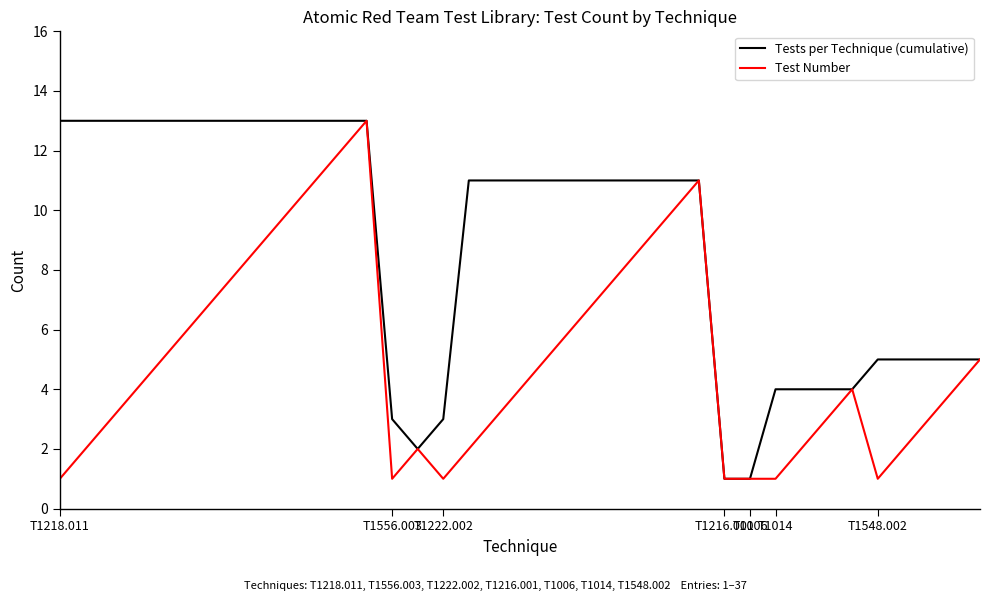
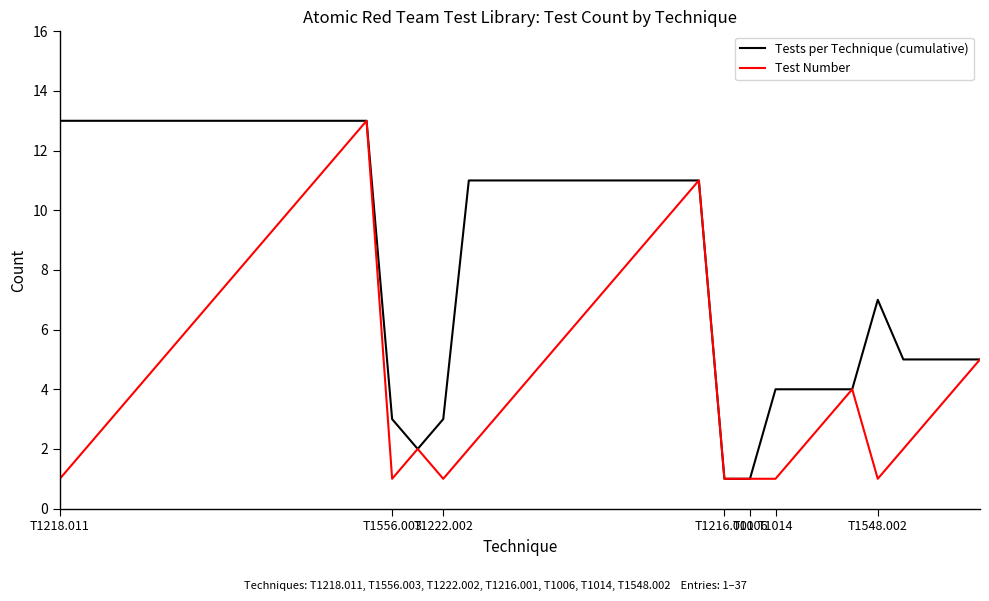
  {
    "Tests per Technique (cumulative)": {
      "T1218.011": 13,
      "T1556.003": 3,
      "T1222.002": 3,
-     "T1548.002": 5
+     "T1548.002": 7
    },
    "Test Number": {
      "T1218.011": 1,
      "T1556.003": 1,
      "T1222.002": 1,
      "T1548.002": 1
    }
  }
